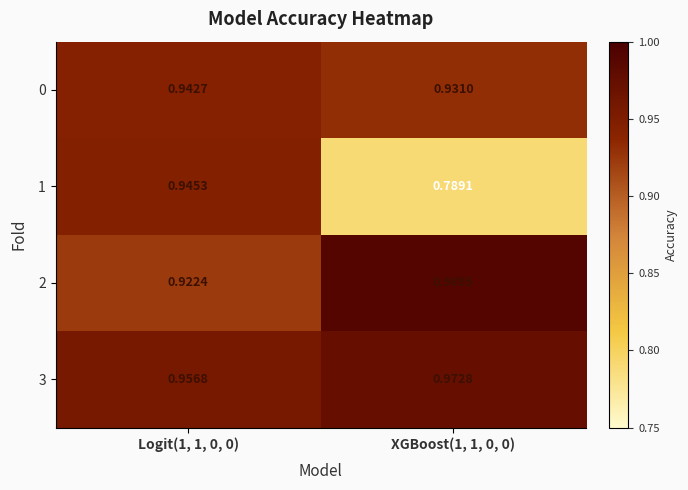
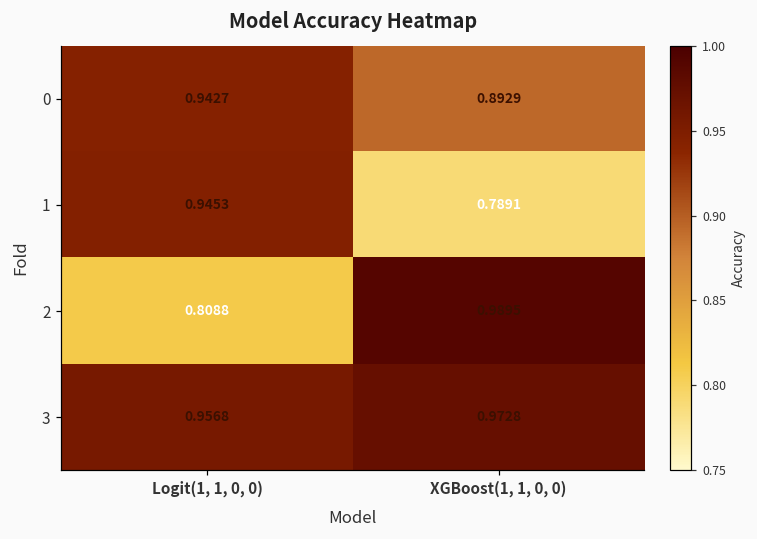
  {
    "0": {
      "Logit(1, 1, 0, 0)": 0.9427,
-     "XGBoost(1, 1, 0, 0)": 0.9310
+     "XGBoost(1, 1, 0, 0)": 0.8929
    },
    "1": {
      "Logit(1, 1, 0, 0)": 0.9453,
      "XGBoost(1, 1, 0, 0)": 0.7891
    },
    "2": {
-     "Logit(1, 1, 0, 0)": 0.9224
+     "Logit(1, 1, 0, 0)": 0.8088
    },
    "3": {
      "Logit(1, 1, 0, 0)": 0.9568
    }
  }
